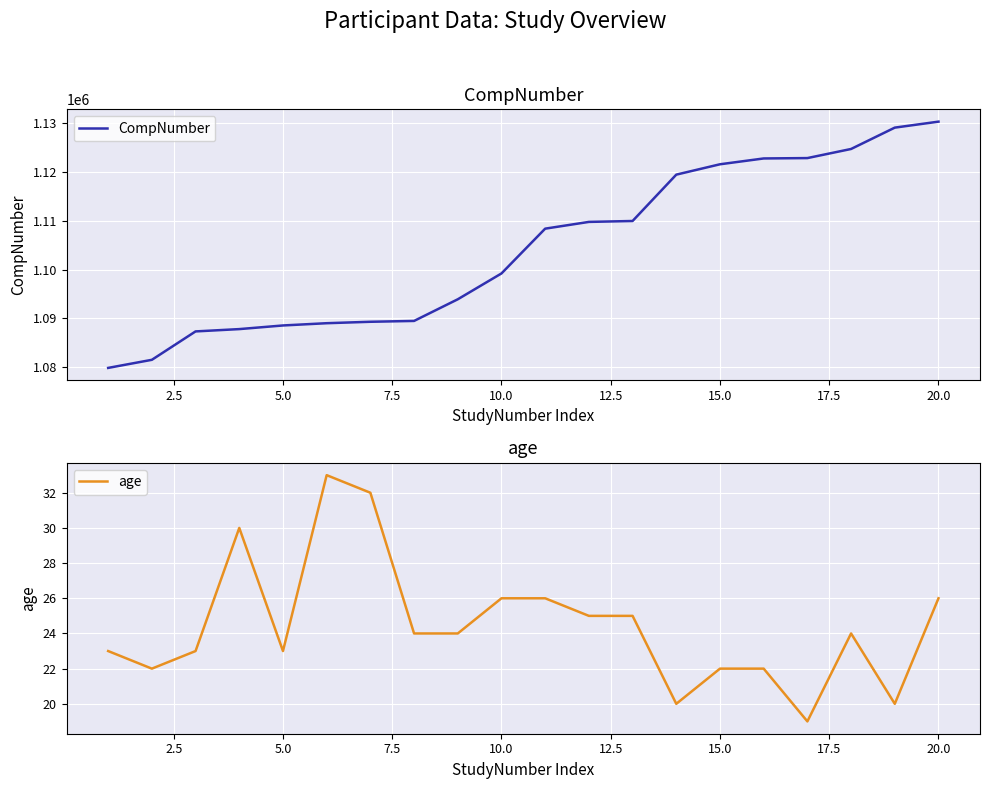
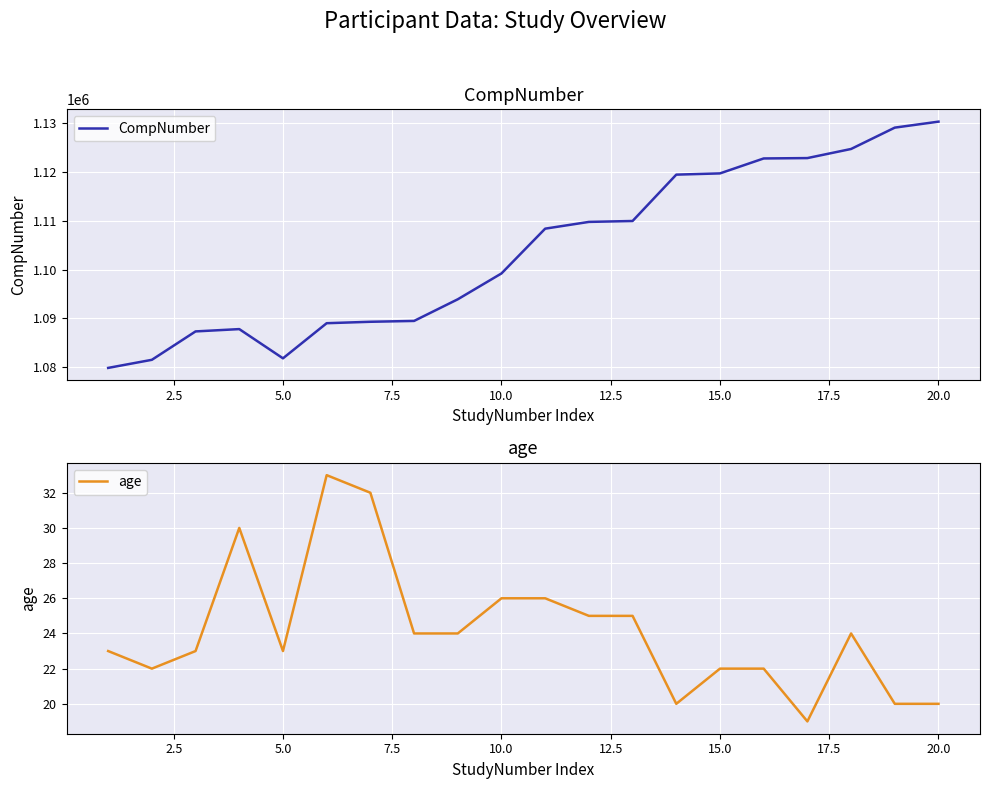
  {
    "CompNumber": {
-     "5.0": 1089000,
+     "5.0": 1082000,
      "10.0": 1099000,
-     "15.0": 1122000,
+     "15.0": 1120000,
      "20.0": 1130000
    },
    "age": {
      "5.0": 23,
      "10.0": 26,
      "15.0": 22,
-     "20.0": 26
+     "20.0": 20
    }
  }
